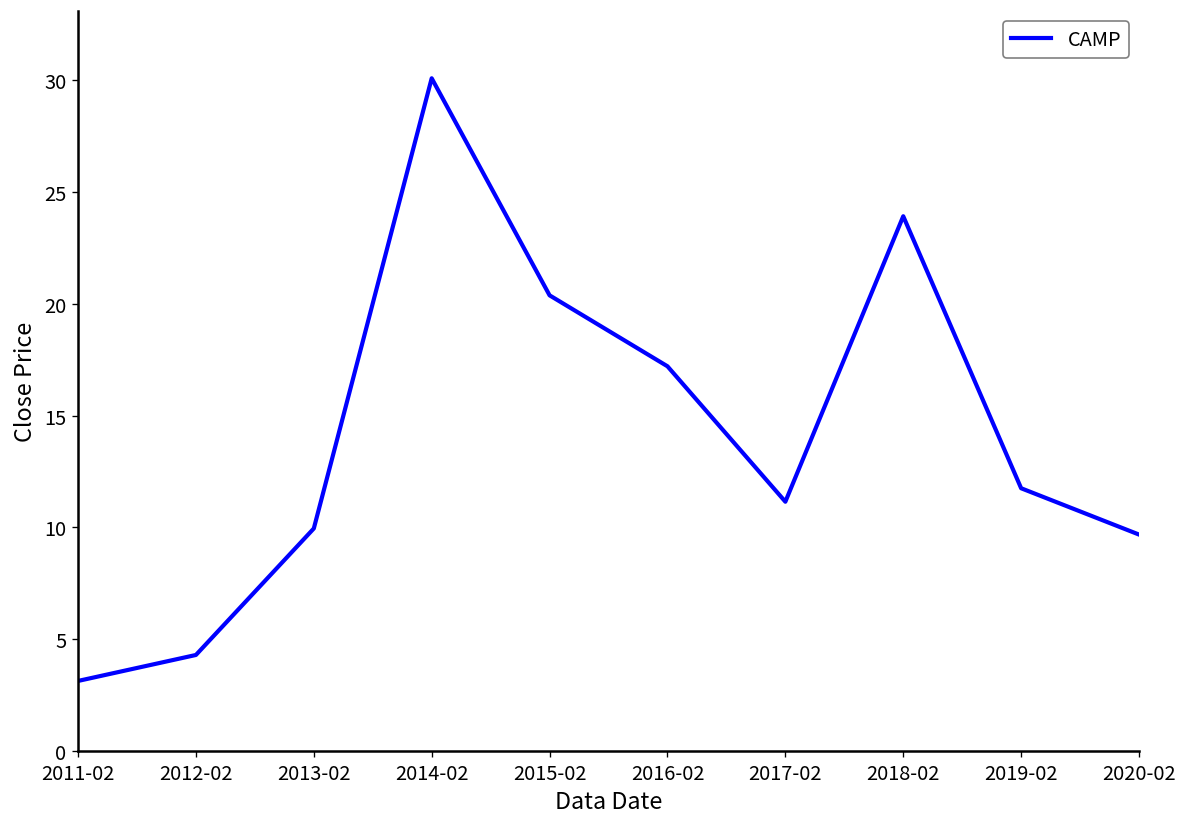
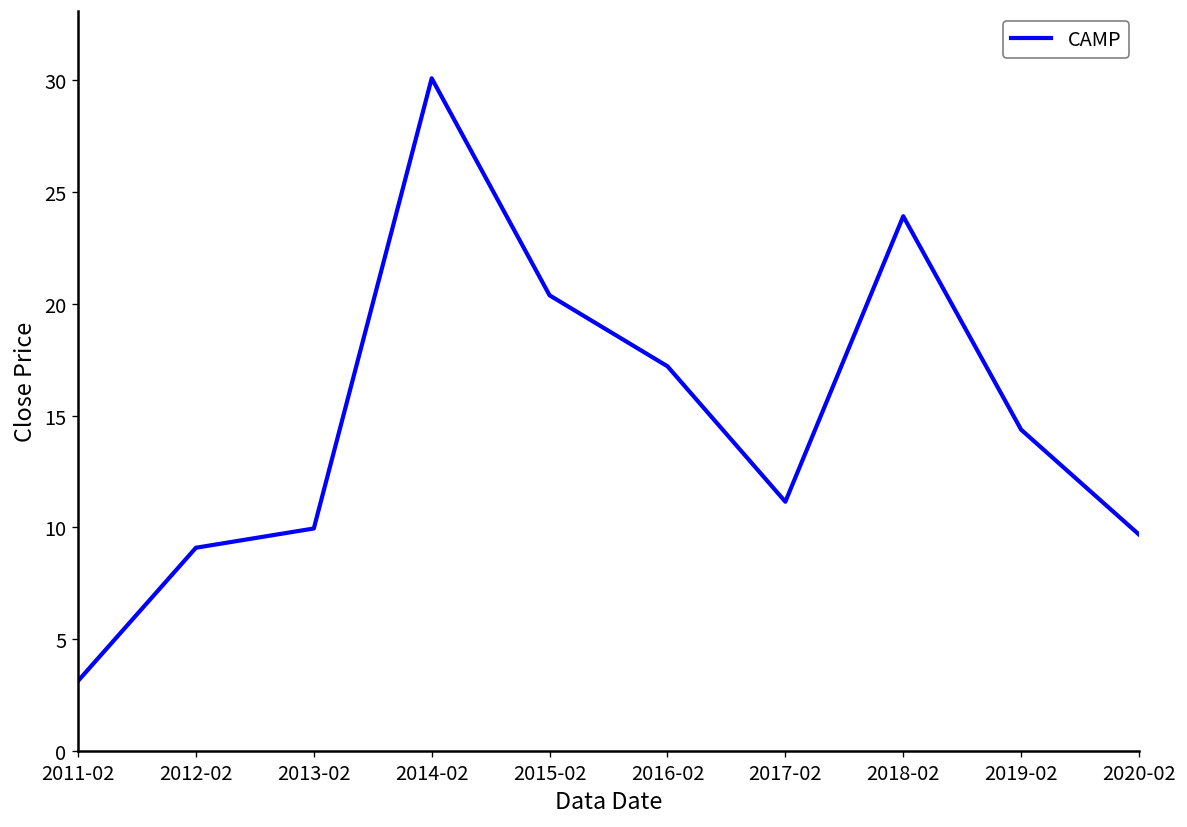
  {
    "2011-02": 3.1,
-   "2012-02": 4.3,
+   "2012-02": 9.1,
    "2013-02": 10.0,
    "2014-02": 30.1,
    "2015-02": 20.4,
    "2016-02": 17.2,
    "2017-02": 11.2,
    "2018-02": 23.9,
-   "2019-02": 11.8,
+   "2019-02": 14.4,
    "2020-02": 9.7
  }
